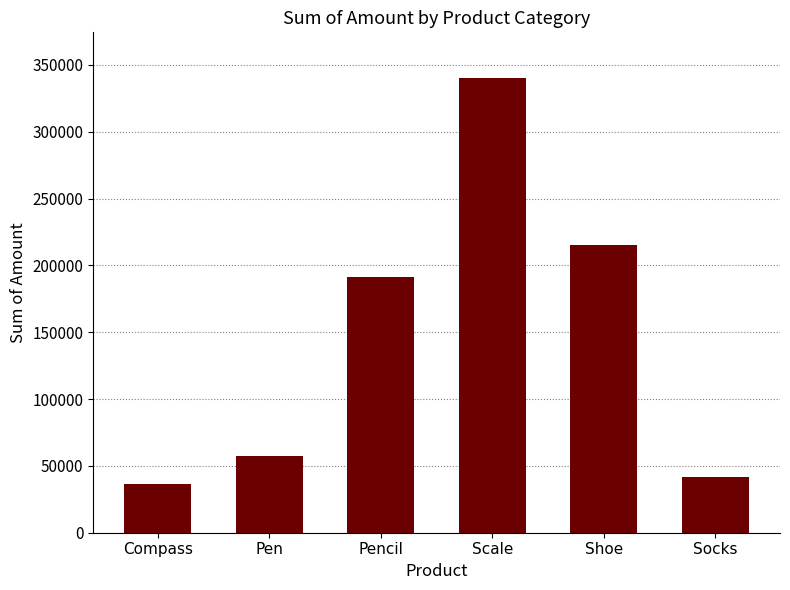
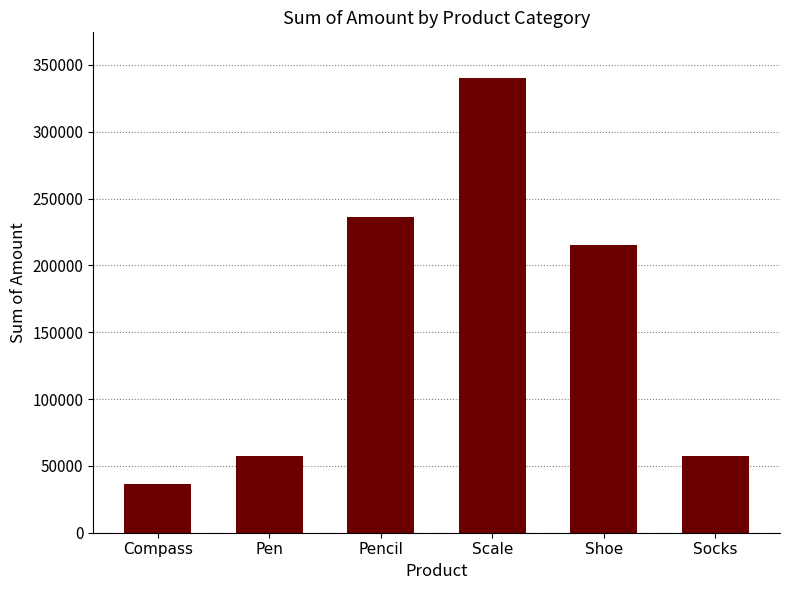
  {
    "Compass": 36000,
    "Pen": 57000,
-   "Pencil": 191000,
+   "Pencil": 236000,
    "Scale": 340000,
    "Shoe": 215000,
-   "Socks": 42000
+   "Socks": 57000
  }
